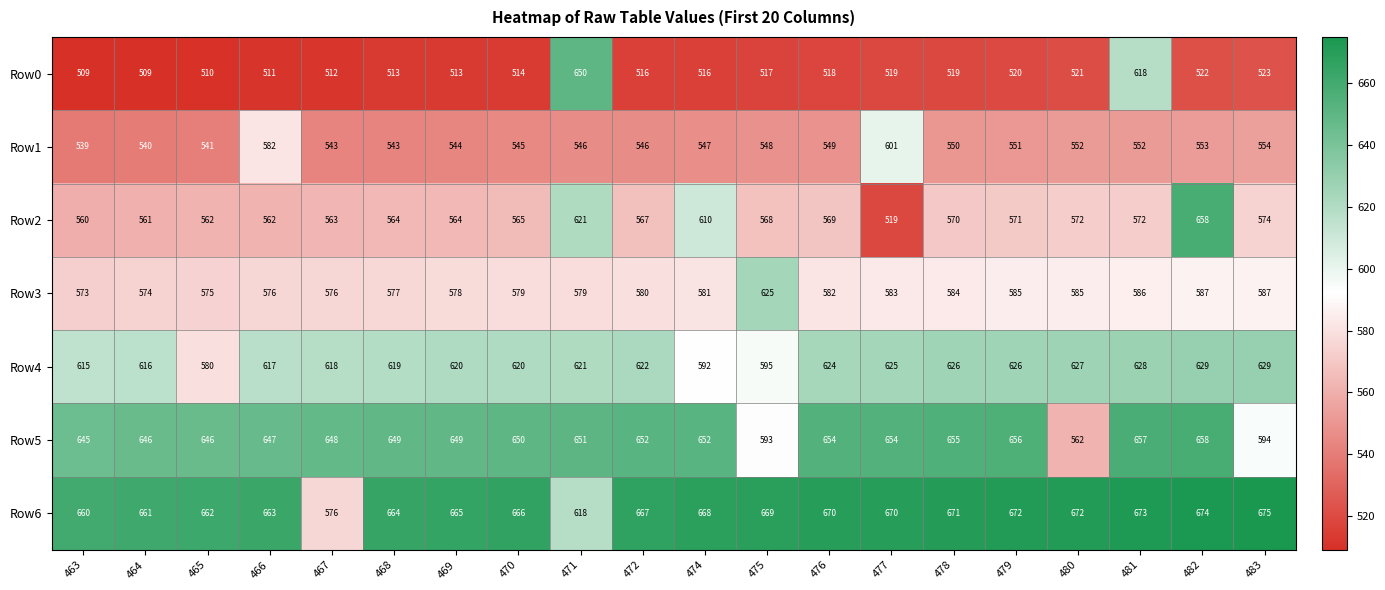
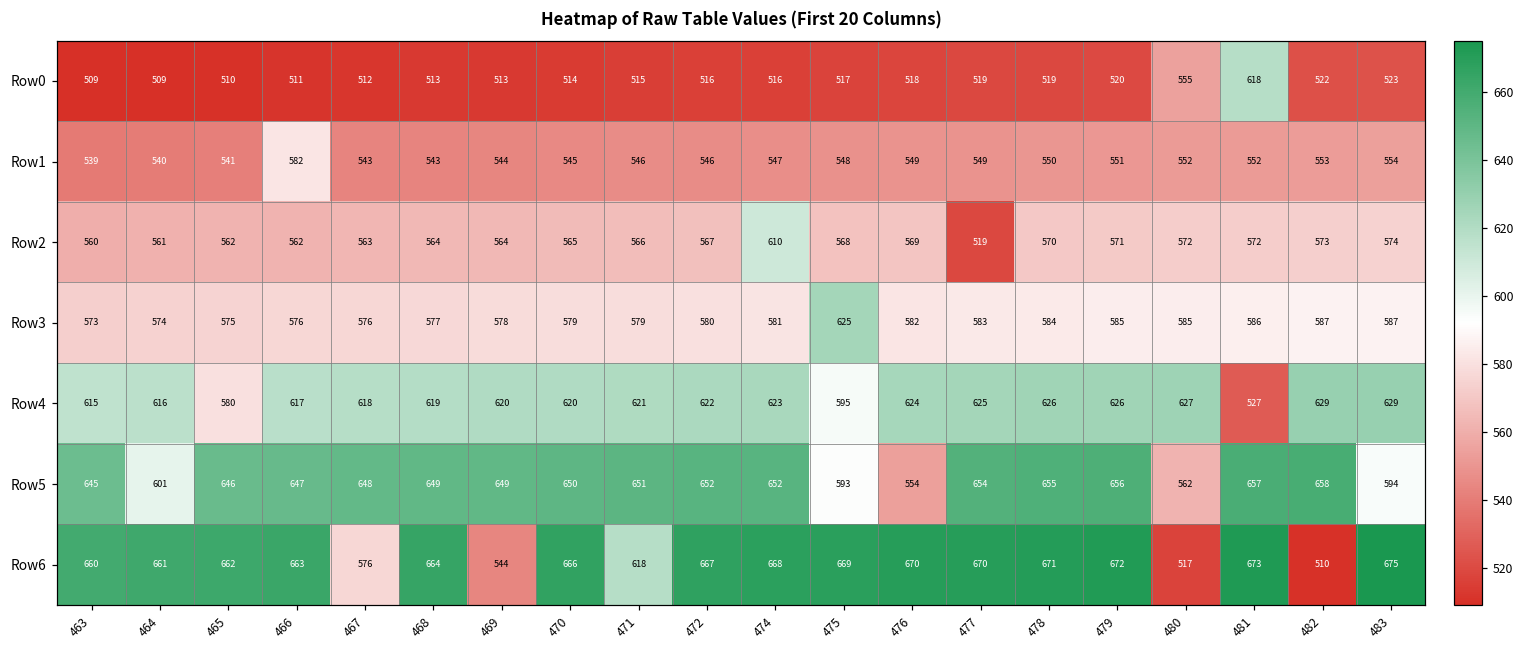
  {
    "Row0": {
      "463": 509,
      "464": 509,
      "465": 510,
      "466": 511,
      "467": 512,
      "468": 513,
      "469": 513,
      "470": 514,
-     "471": 650,
+     "471": 515,
      "472": 516,
      "474": 516,
      "475": 517,
      "476": 518,
      "477": 519,
      "478": 519,
      "479": 520,
-     "480": 521,
+     "480": 555,
      "481": 618,
      "482": 522,
      "483": 523
    },
    "Row1": {
      "463": 539,
      "464": 540,
      "465": 541,
      "466": 582,
      "467": 543,
      "468": 543,
      "469": 544,
      "470": 545,
      "471": 546,
      "472": 546,
      "474": 547,
      "475": 548,
      "476": 549,
-     "477": 601,
+     "477": 549,
      "478": 550,
      "479": 551,
      "480": 552,
      "481": 552,
      "482": 553,
      "483": 554
    },
    "Row2": {
      "463": 560,
      "464": 561,
      "465": 562,
      "466": 562,
      "467": 563,
      "468": 564,
      "469": 564,
      "470": 565,
-     "471": 621,
+     "471": 566,
      "472": 567,
      "474": 610,
      "475": 568,
      "476": 569,
      "477": 519,
      "478": 570,
      "479": 571,
      "480": 572,
      "481": 572,
-     "482": 658,
+     "482": 573,
      "483": 574
    },
    "Row3": {
      "463": 573,
      "464": 574,
      "465": 575,
      "466": 576,
      "467": 576,
      "468": 577,
      "469": 578,
      "470": 579,
      "471": 579,
      "472": 580,
      "474": 581,
      "475": 625,
      "476": 582,
      "477": 583,
      "478": 584,
      "479": 585,
      "480": 585,
      "481": 586,
      "482": 587,
      "483": 587
    },
    "Row4": {
      "463": 615,
      "464": 616,
      "465": 580,
      "466": 617,
      "467": 618,
      "468": 619,
      "469": 620,
      "470": 620,
      "471": 621,
      "472": 622,
-     "474": 592,
+     "474": 623,
      "475": 595,
      "476": 624,
      "477": 625,
      "478": 626,
      "479": 626,
      "480": 627,
-     "481": 628,
+     "481": 527,
      "482": 629,
      "483": 629
    },
    "Row5": {
      "463": 645,
-     "464": 646,
+     "464": 601,
      "465": 646,
      "466": 647,
      "467": 648,
      "468": 649,
      "469": 649,
      "470": 650,
      "471": 651,
      "472": 652,
      "474": 652,
      "475": 593,
-     "476": 654,
+     "476": 554,
      "477": 654,
      "478": 655,
      "479": 656,
      "480": 562,
      "481": 657,
      "482": 658,
      "483": 594
    },
    "Row6": {
      "463": 660,
      "464": 661,
      "465": 662,
      "466": 663,
      "467": 576,
      "468": 664,
-     "469": 665,
+     "469": 544,
      "470": 666,
      "471": 618,
      "472": 667,
      "474": 668,
      "475": 669,
      "476": 670,
      "477": 670,
      "478": 671,
      "479": 672,
-     "480": 672,
+     "480": 517,
      "481": 673,
-     "482": 674,
+     "482": 510,
      "483": 675
    }
  }
